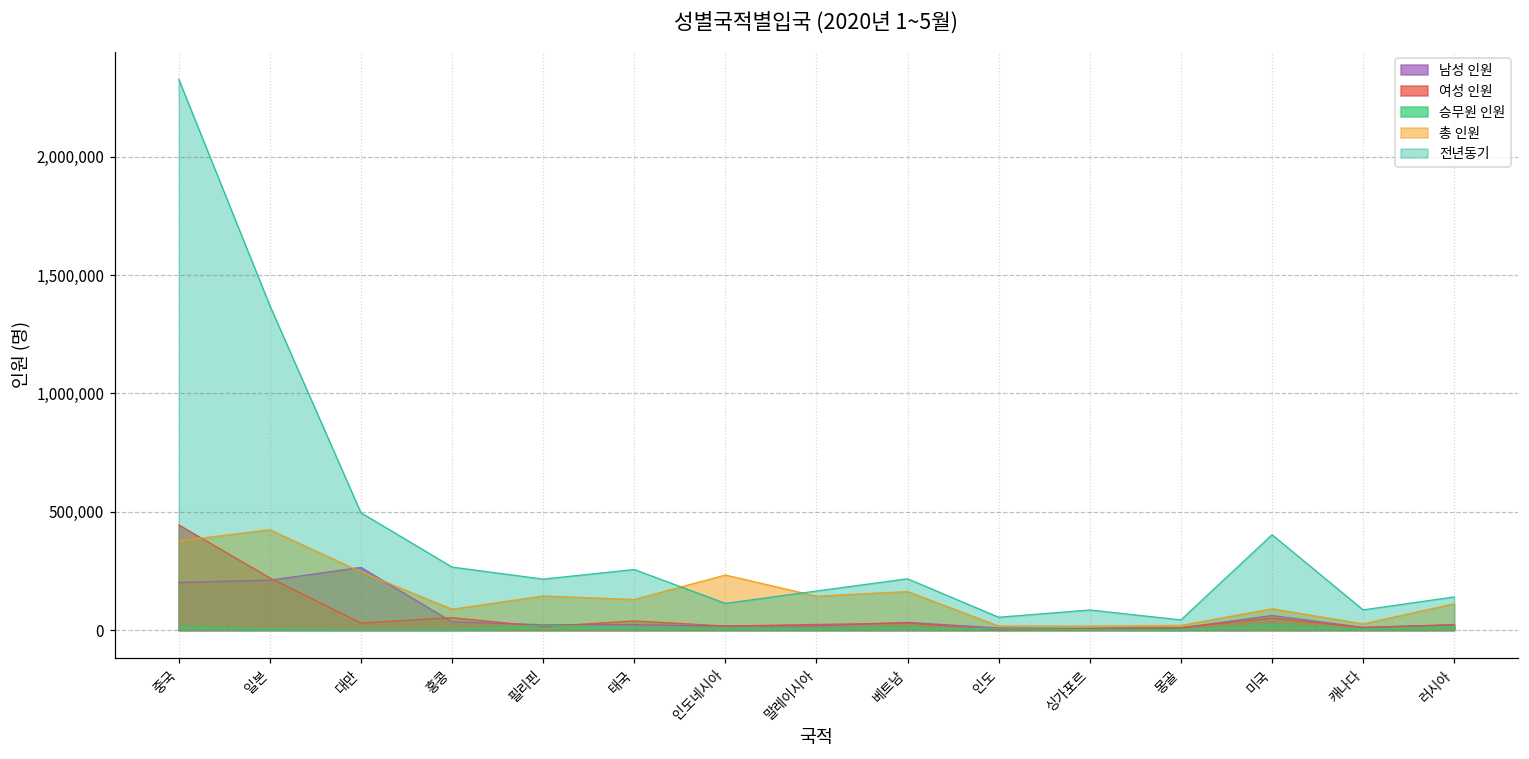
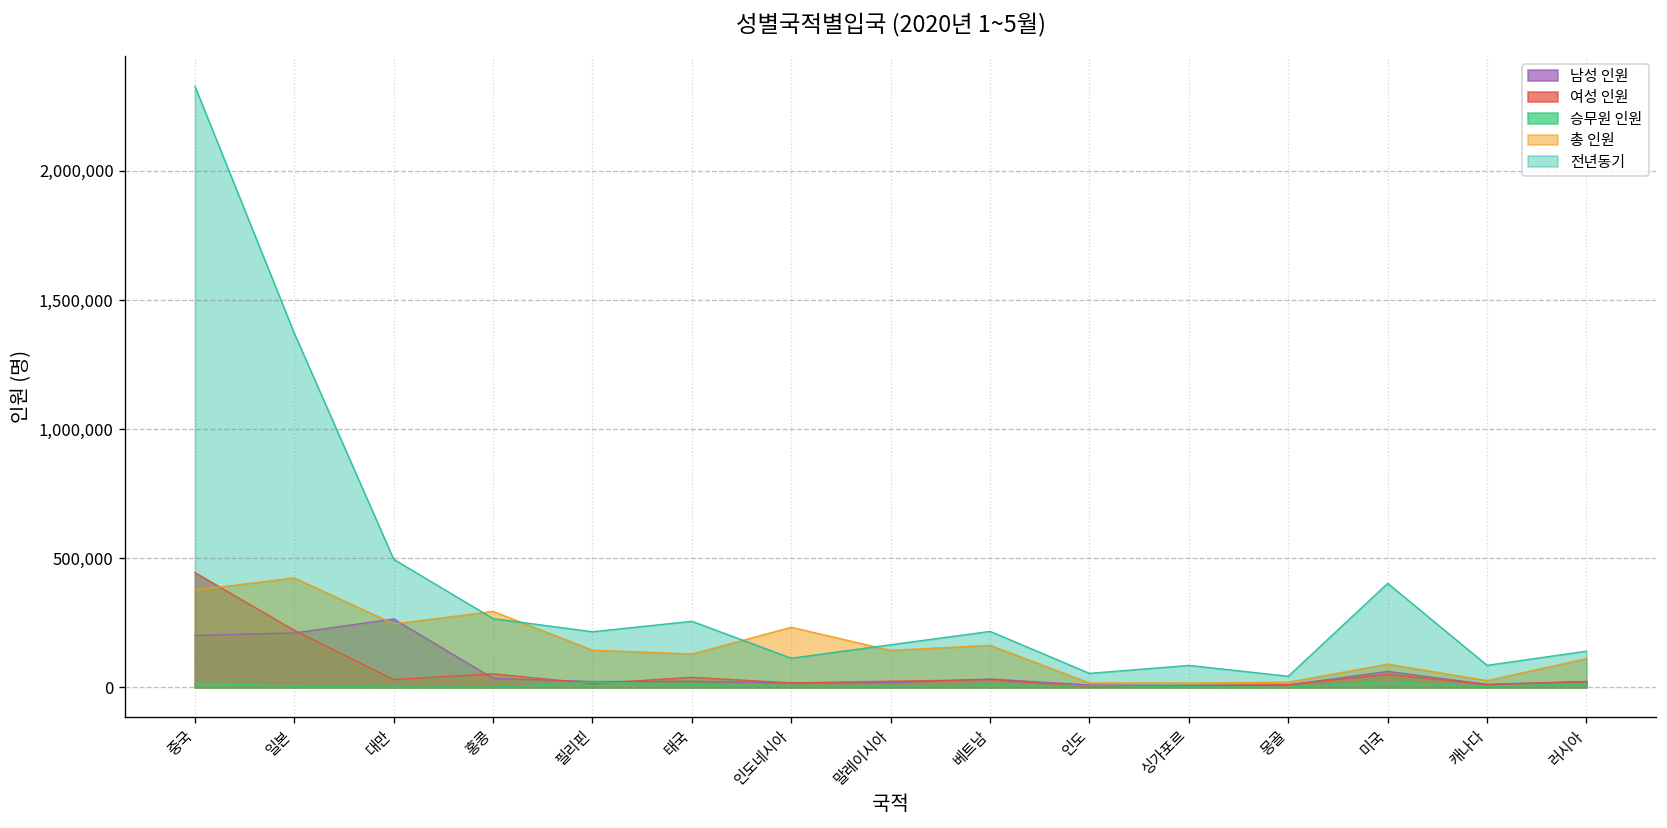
  {
    "남성 인원": {
      "중국": "200,000",
      "대만": "260,000",
      "홍콩": "30,000",
      "태국": "20,000"
    },
    "여성 인원": {
      "중국": "440,000",
      "대만": "30,000",
      "홍콩": "50,000",
      "태국": "40,000"
    },
    "총 인원": {
      "중국": "380,000",
      "일본": "420,000",
      "대만": "250,000",
-     "홍콩": "90,000",
+     "홍콩": "290,000",
      "필리핀": "140,000",
      "태국": "130,000",
      "인도네시아": "230,000",
      "말레이시아": "140,000",
      "베트남": "160,000",
      "미국": "90,000",
      "캐나다": "30,000",
      "러시아": "110,000"
    }
  }
